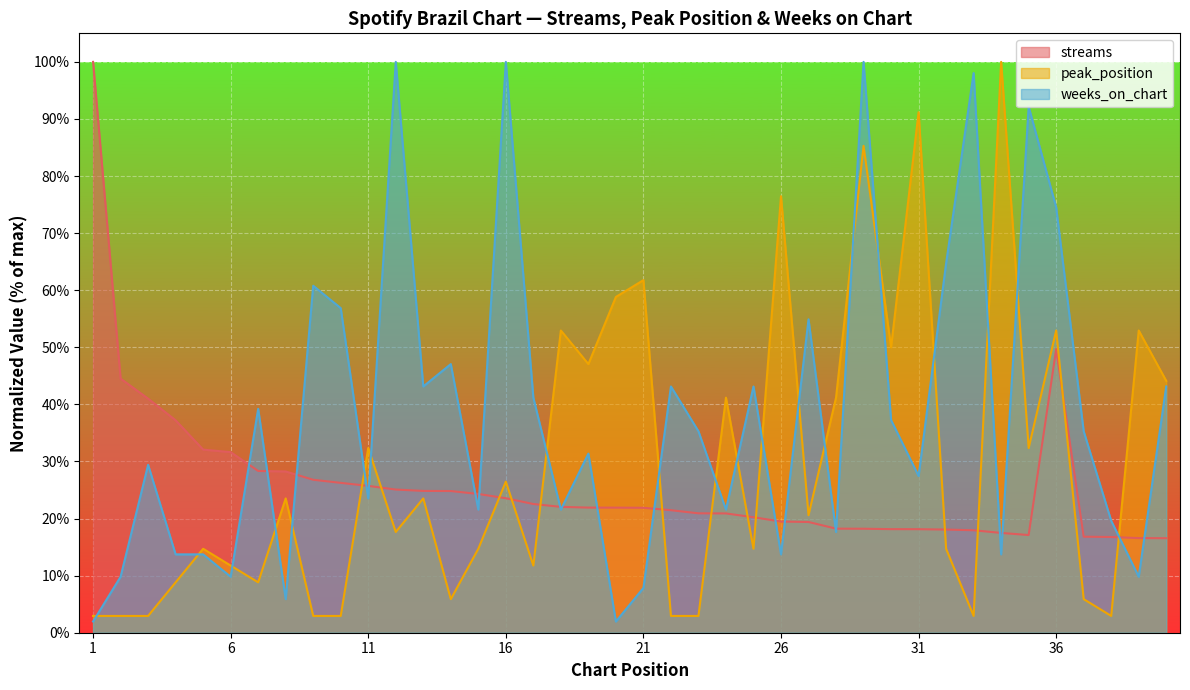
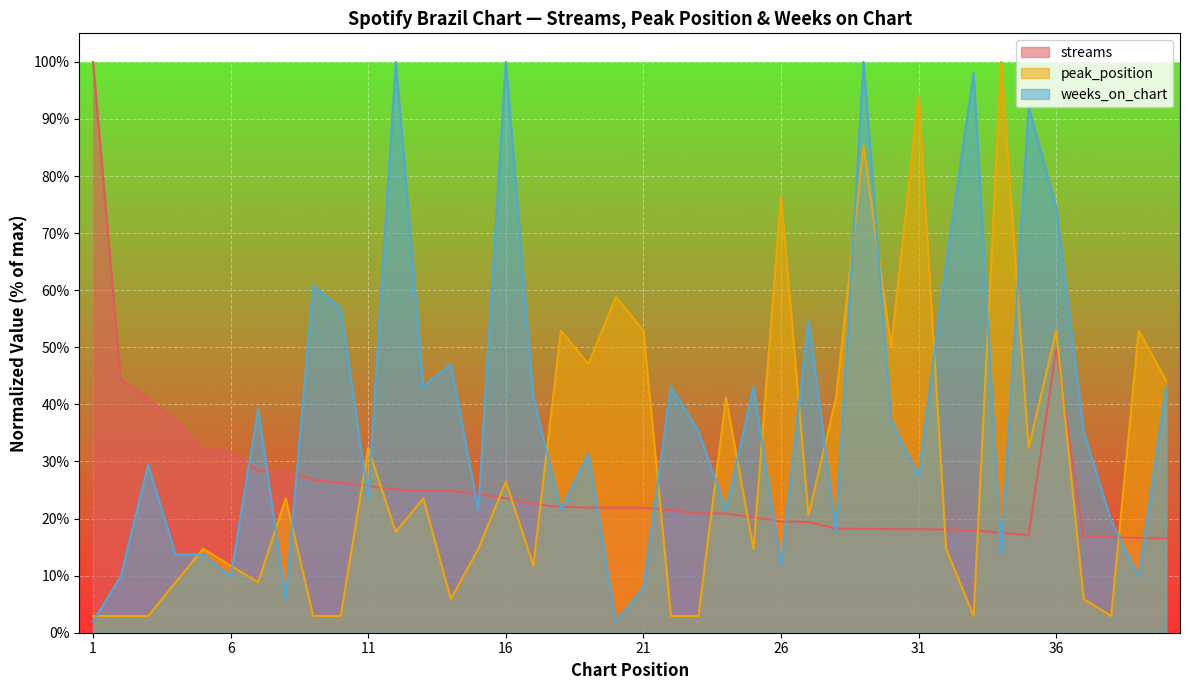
  {
    "streams": {
      "1": "100%",
      "6": "32%",
      "11": "26%",
      "16": "24%",
      "21": "22%",
      "26": "19%",
      "31": "18%",
      "36": "50%"
    },
    "peak_position": {
      "1": "3%",
      "6": "12%",
      "11": "32%",
      "16": "26%",
-     "21": "62%",
+     "21": "53%",
      "26": "76%",
-     "31": "91%",
+     "31": "94%",
      "36": "53%"
    },
    "weeks_on_chart": {
      "1": "2%",
      "6": "10%",
      "11": "24%",
      "16": "100%",
      "21": "8%",
-     "26": "14%",
+     "26": "12%",
      "31": "27%",
      "36": "75%"
    }
  }
